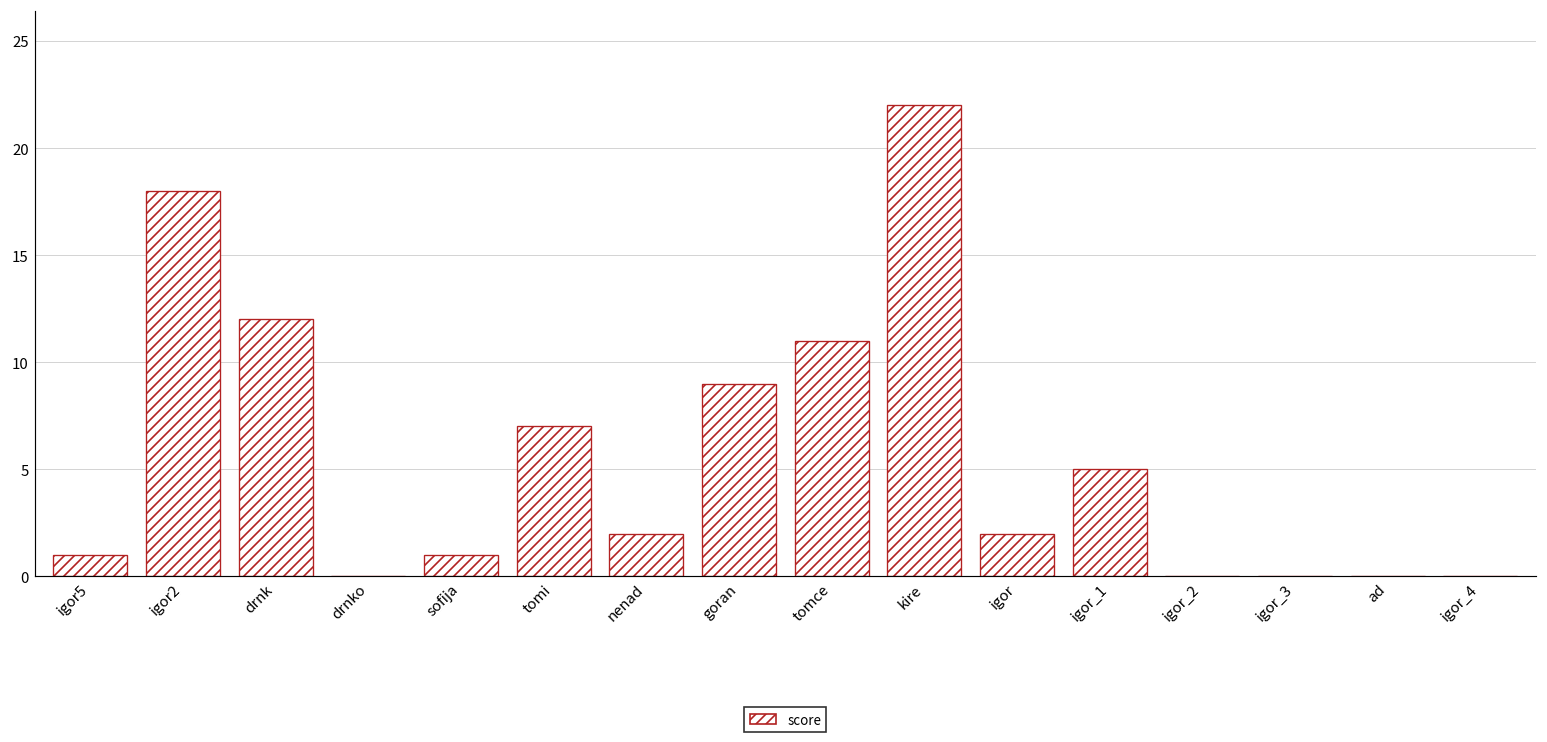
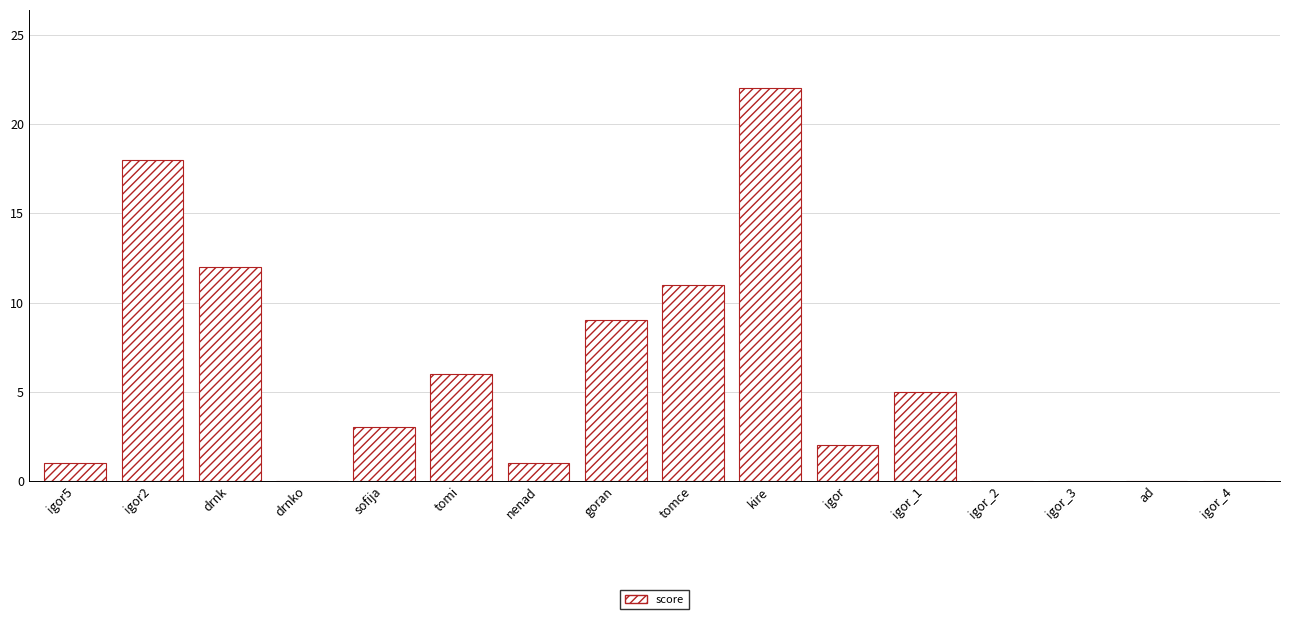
  {
    "igor5": 1,
    "igor2": 18,
    "drnk": 12,
    "drnko": 0,
-   "sofija": 1,
-   "tomi": 7,
-   "nenad": 2,
+   "sofija": 3,
+   "tomi": 6,
+   "nenad": 1,
    "goran": 9,
    "tomce": 11,
    "kire": 22,
    "igor": 2,
    "igor_1": 5,
    "igor_2": 0,
    "igor_3": 0,
    "ad": 0,
    "igor_4": 0
  }
